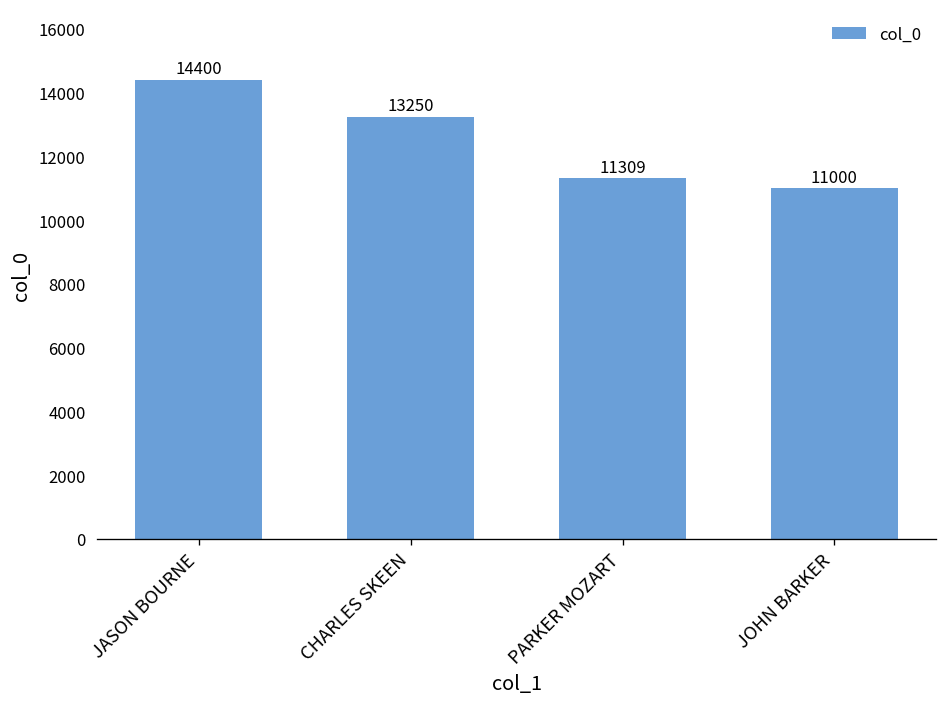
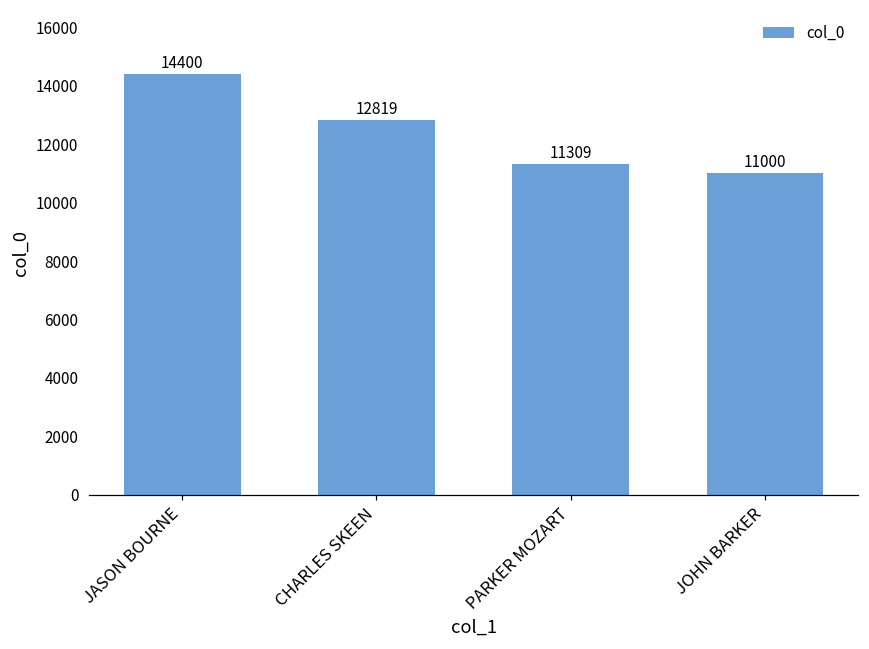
  {
    "JASON BOURNE": 14400,
-   "CHARLES SKEEN": 13250,
+   "CHARLES SKEEN": 12819,
    "PARKER MOZART": 11309,
    "JOHN BARKER": 11000
  }
